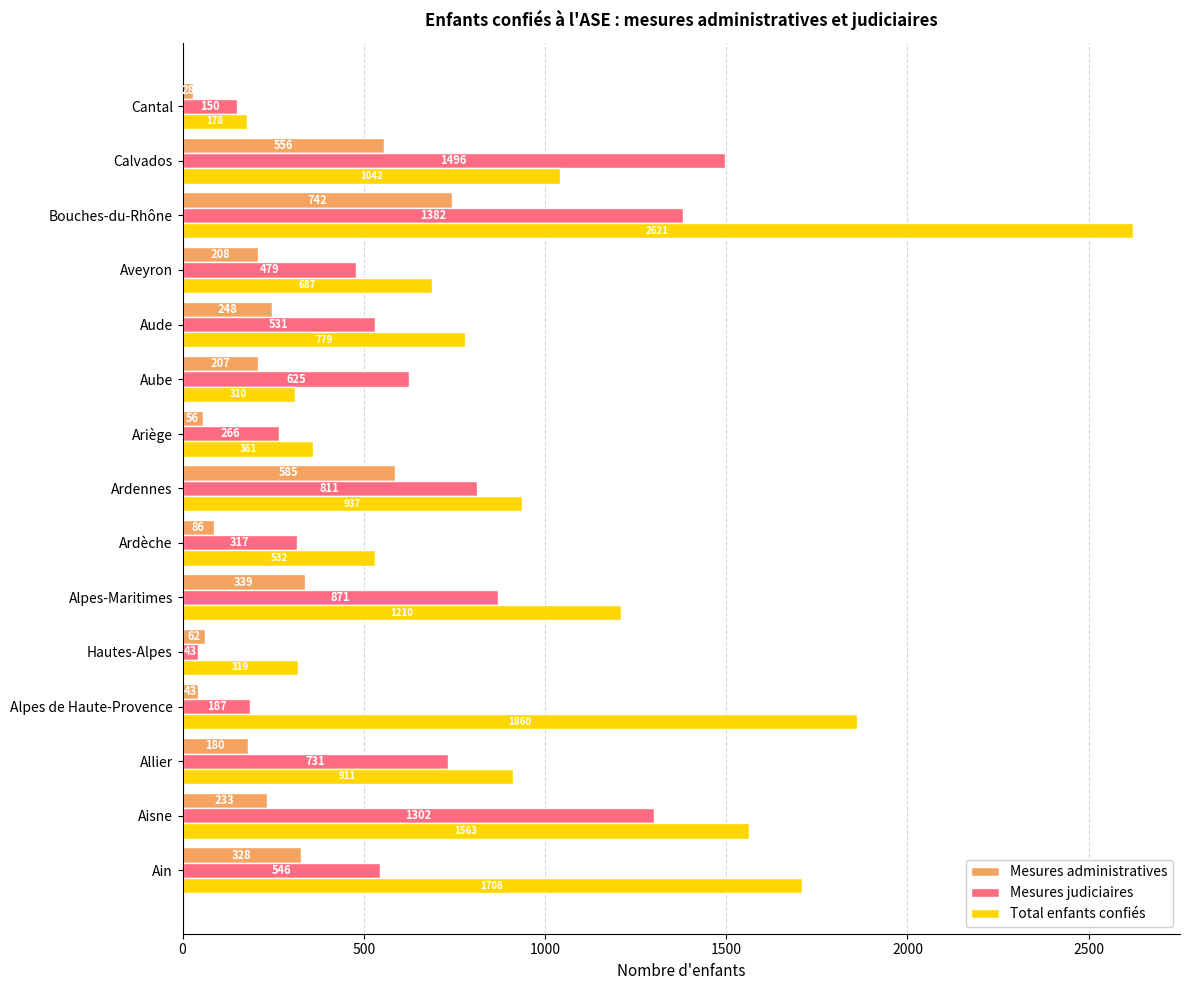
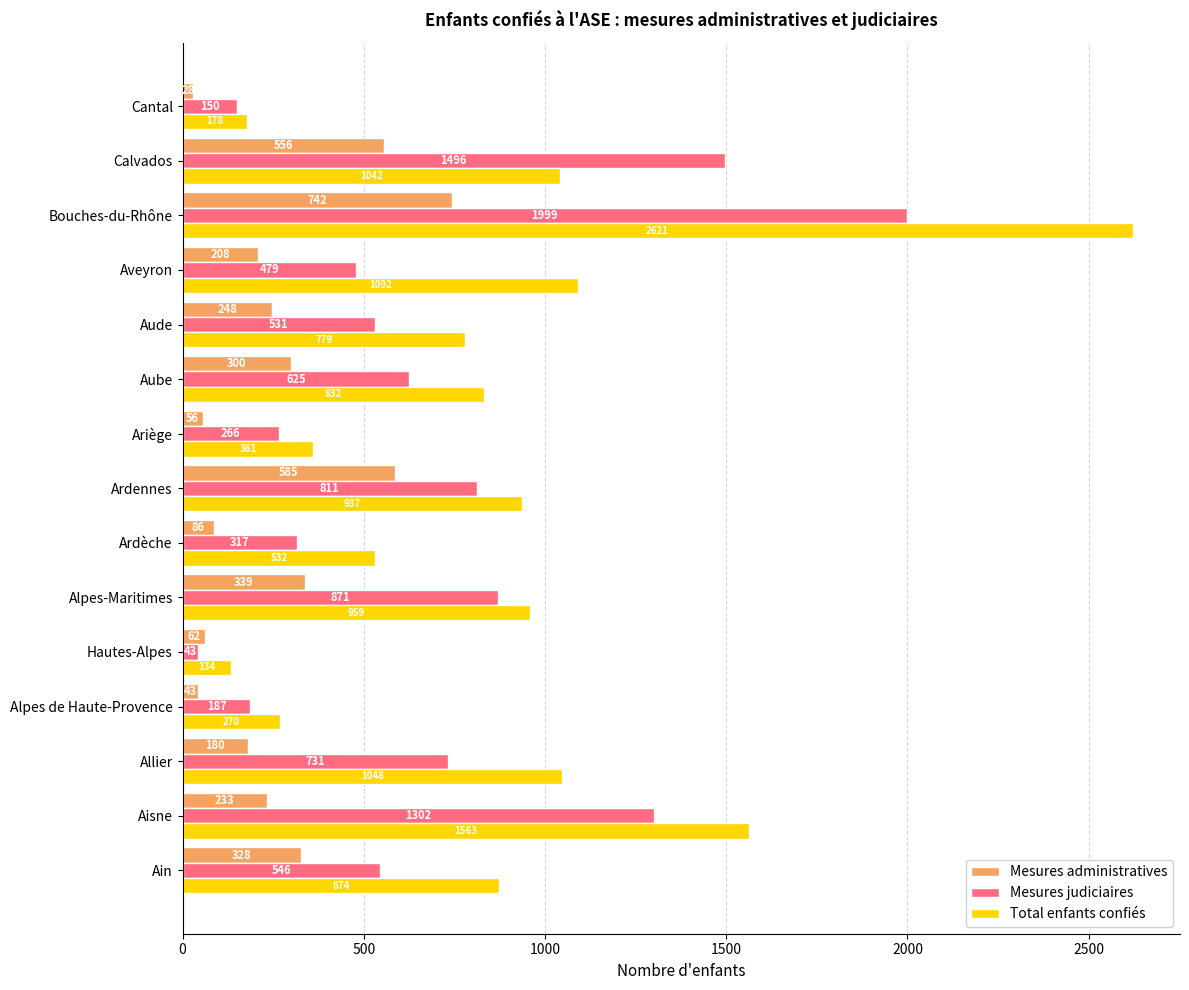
  {
    "Mesures administratives": {
      "Cantal": 28,
      "Calvados": 556,
      "Bouches-du-Rhône": 742,
      "Aveyron": 208,
      "Aude": 248,
-     "Aube": 207,
+     "Aube": 300,
      "Ariège": 56,
      "Ardennes": 585,
      "Ardèche": 86,
      "Alpes-Maritimes": 339,
      "Hautes-Alpes": 62,
      "Alpes de Haute-Provence": 43,
      "Allier": 180,
      "Aisne": 233,
      "Ain": 328
    },
    "Mesures judiciaires": {
      "Cantal": 150,
      "Calvados": 1496,
-     "Bouches-du-Rhône": 1382,
+     "Bouches-du-Rhône": 1999,
      "Aveyron": 479,
      "Aude": 531,
      "Aube": 625,
      "Ariège": 266,
      "Ardennes": 811,
      "Ardèche": 317,
      "Alpes-Maritimes": 871,
      "Hautes-Alpes": 43,
      "Alpes de Haute-Provence": 187,
      "Allier": 731,
      "Aisne": 1302,
      "Ain": 546
    },
    "Total enfants confiés": {
      "Cantal": 178,
      "Calvados": 1042,
      "Bouches-du-Rhône": 2621,
-     "Aveyron": 687,
+     "Aveyron": 1092,
      "Aude": 779,
-     "Aube": 310,
+     "Aube": 832,
      "Ariège": 361,
      "Ardennes": 937,
      "Ardèche": 532,
-     "Alpes-Maritimes": 1210,
-     "Hautes-Alpes": 319,
-     "Alpes de Haute-Provence": 1860,
-     "Allier": 911,
+     "Alpes-Maritimes": 959,
+     "Hautes-Alpes": 134,
+     "Alpes de Haute-Provence": 270,
+     "Allier": 1048,
      "Aisne": 1563,
-     "Ain": 1708
+     "Ain": 874
    }
  }
